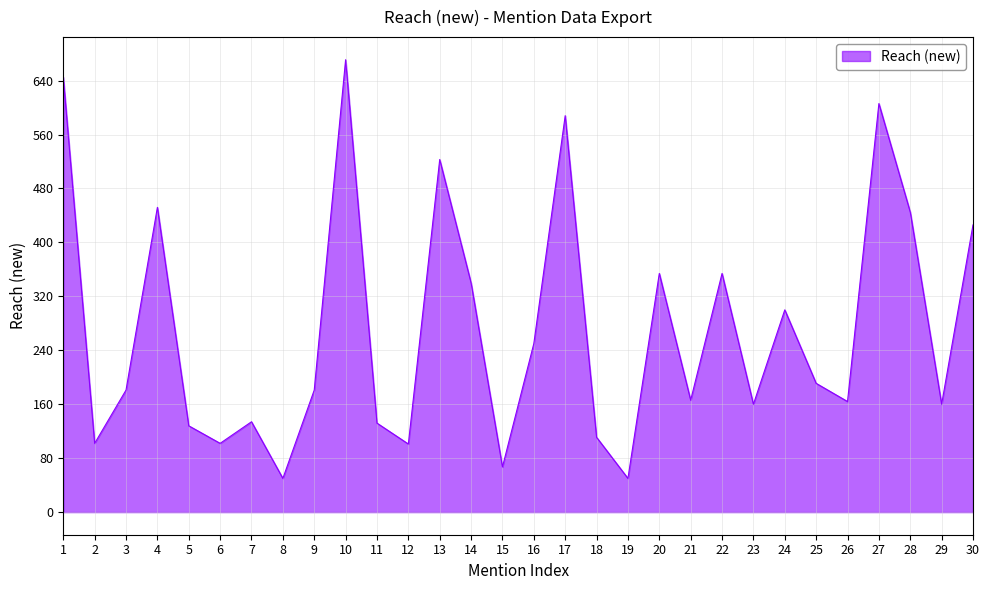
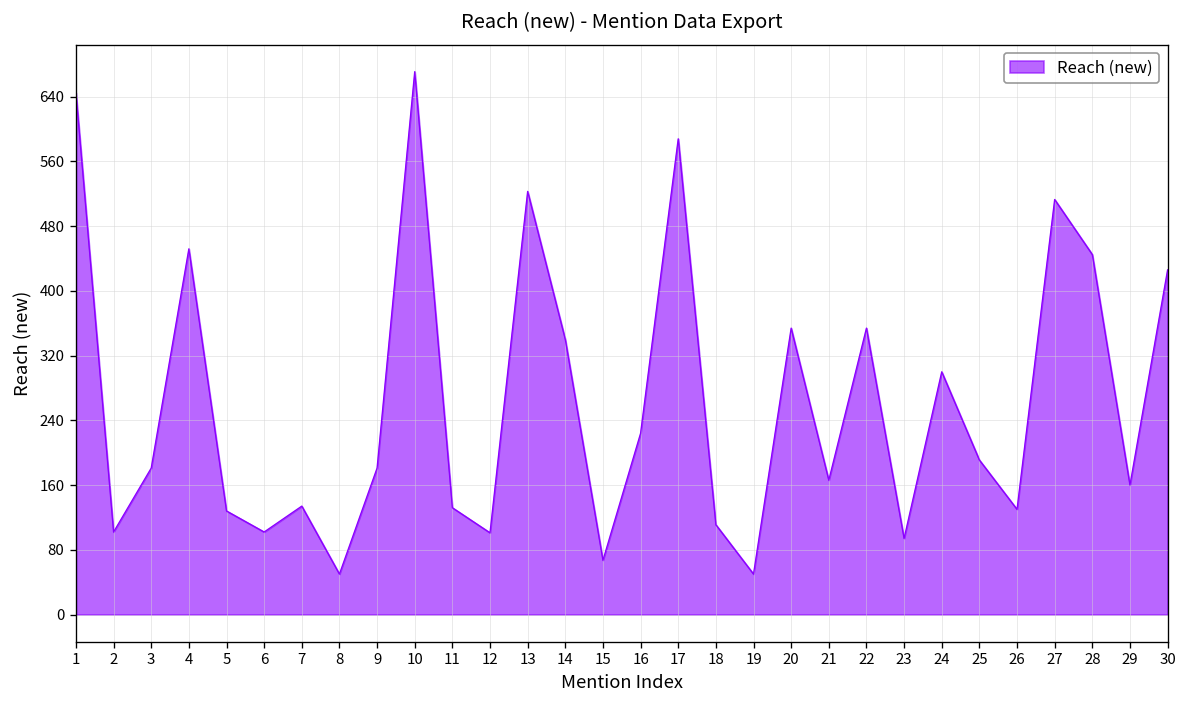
  {
    "1": 650,
    "2": 100,
    "3": 180,
    "4": 450,
    "5": 130,
    "6": 100,
    "7": 130,
    "8": 50,
    "9": 180,
    "10": 670,
    "11": 130,
    "12": 100,
    "13": 520,
    "14": 340,
    "15": 70,
-   "16": 250,
+   "16": 220,
    "17": 590,
    "18": 110,
    "19": 50,
    "20": 350,
    "21": 170,
    "22": 350,
-   "23": 160,
+   "23": 90,
    "24": 300,
    "25": 190,
-   "26": 160,
-   "27": 610,
+   "26": 130,
+   "27": 510,
    "28": 450,
    "29": 160,
    "30": 430
  }
